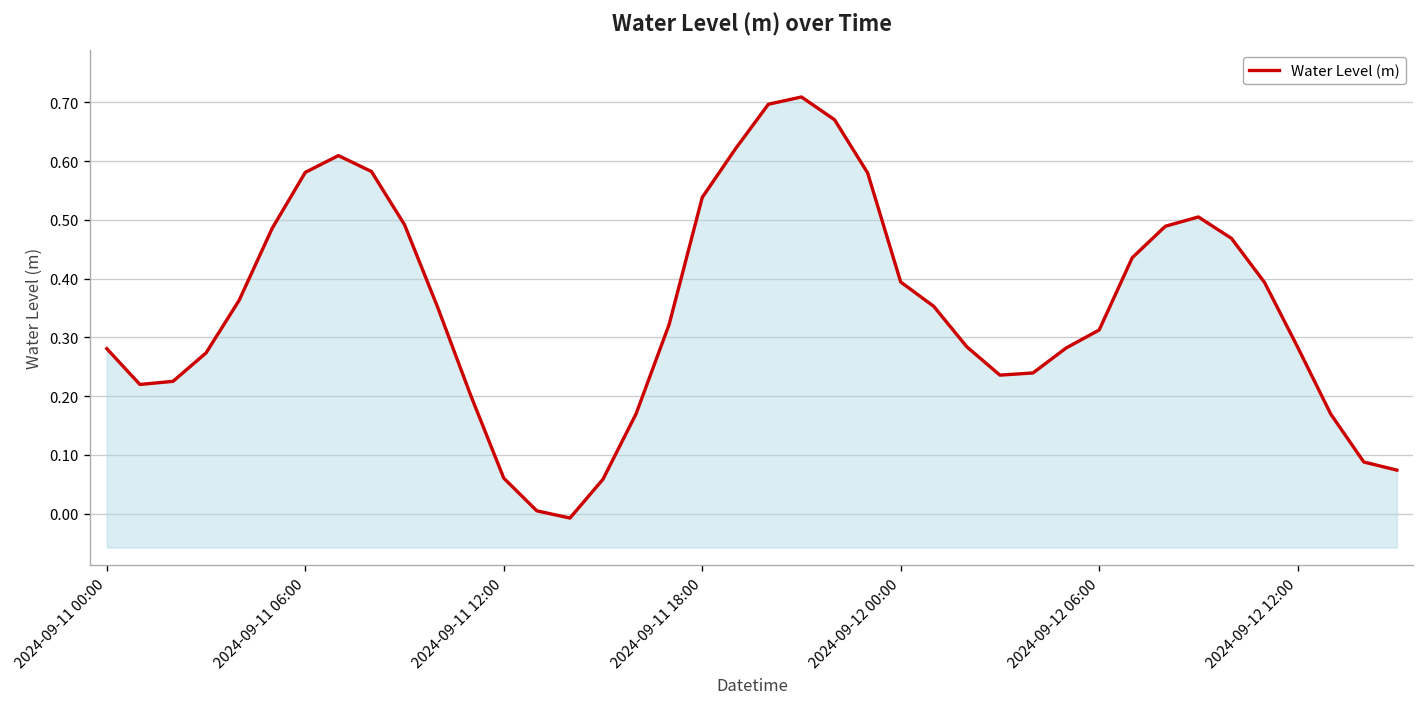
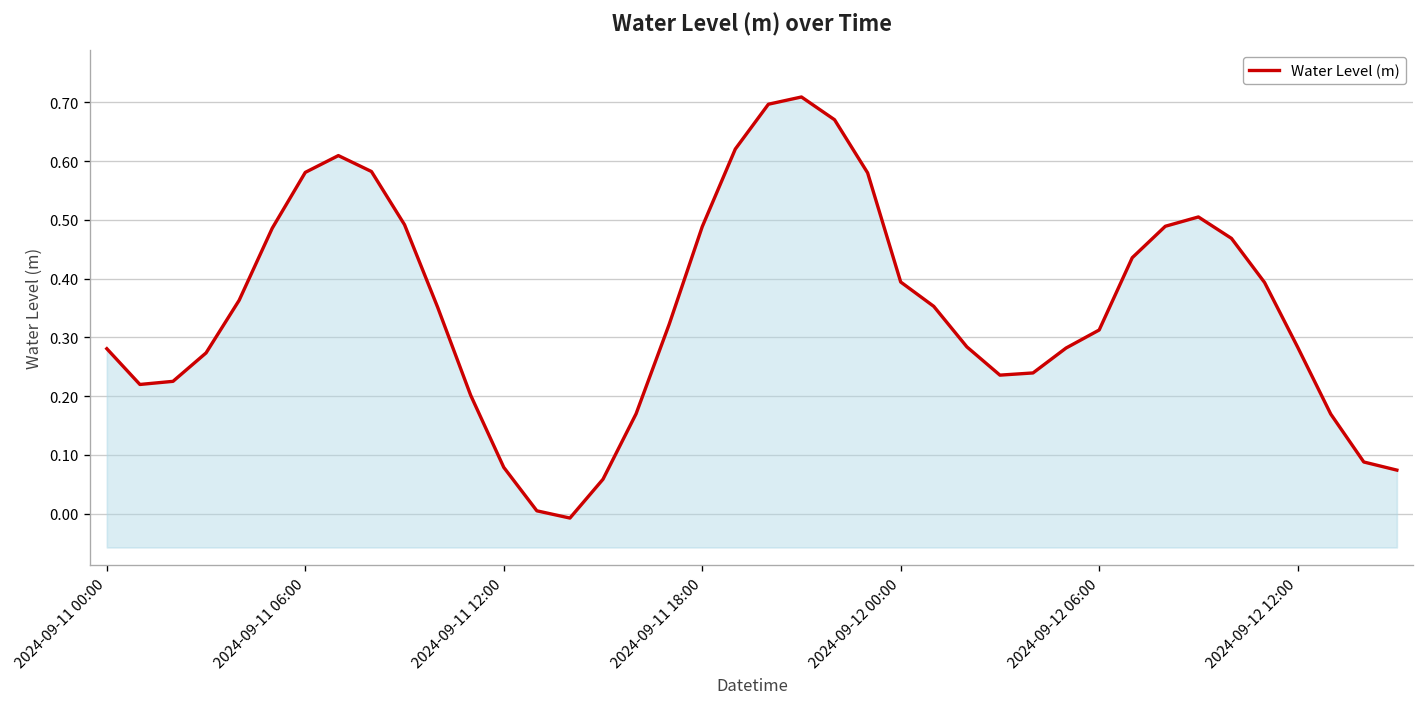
  {
    "2024-09-11 00:00": 0.28,
    "2024-09-11 06:00": 0.58,
-   "2024-09-11 12:00": 0.06,
-   "2024-09-11 18:00": 0.54,
+   "2024-09-11 12:00": 0.08,
+   "2024-09-11 18:00": 0.49,
    "2024-09-12 00:00": 0.39,
    "2024-09-12 06:00": 0.31,
    "2024-09-12 12:00": 0.28
  }
